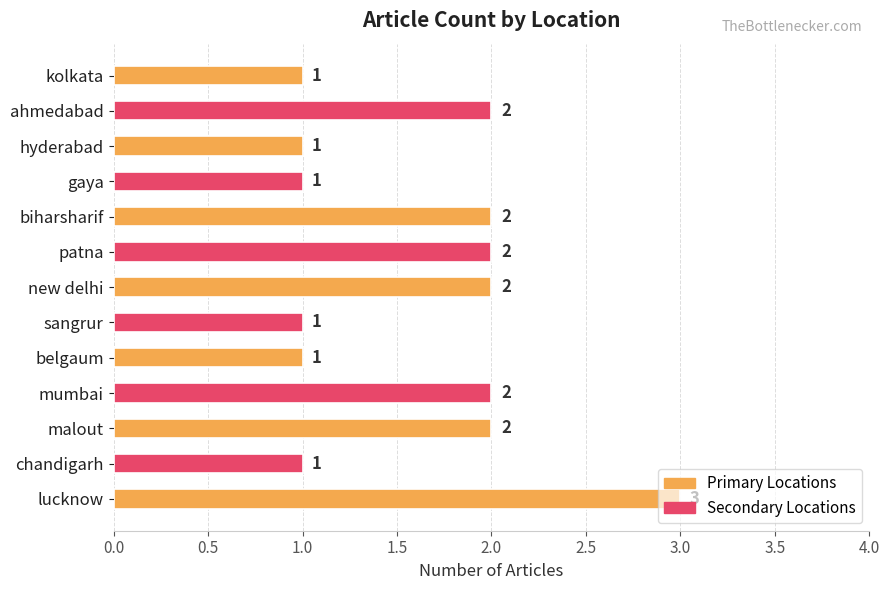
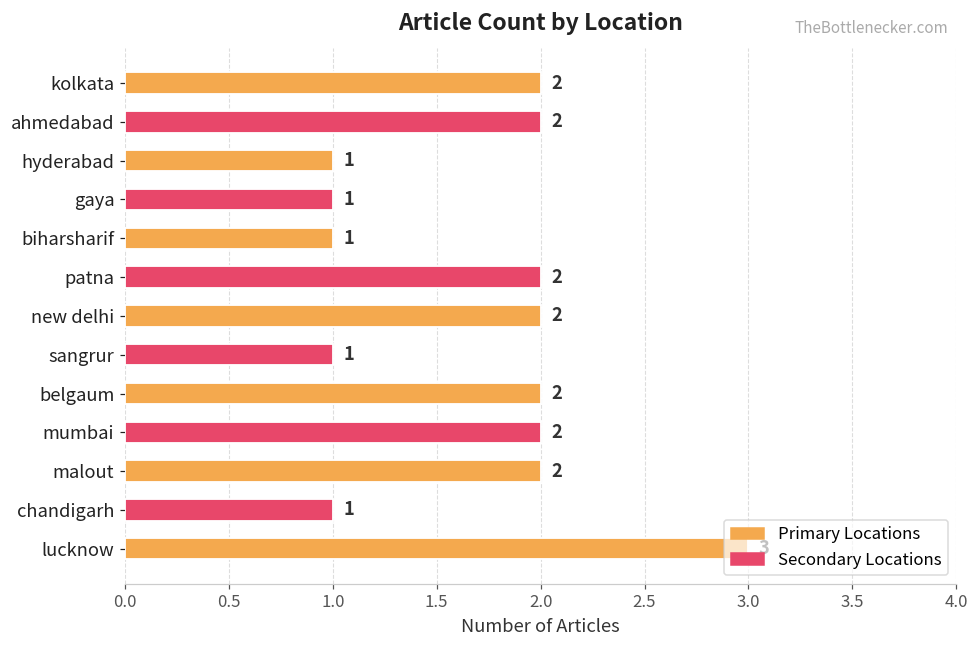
  {
-   "kolkata": 1,
+   "kolkata": 2,
    "ahmedabad": 2,
    "hyderabad": 1,
    "gaya": 1,
-   "biharsharif": 2,
+   "biharsharif": 1,
    "patna": 2,
    "new delhi": 2,
    "sangrur": 1,
-   "belgaum": 1,
+   "belgaum": 2,
    "mumbai": 2,
    "malout": 2,
    "chandigarh": 1
  }
